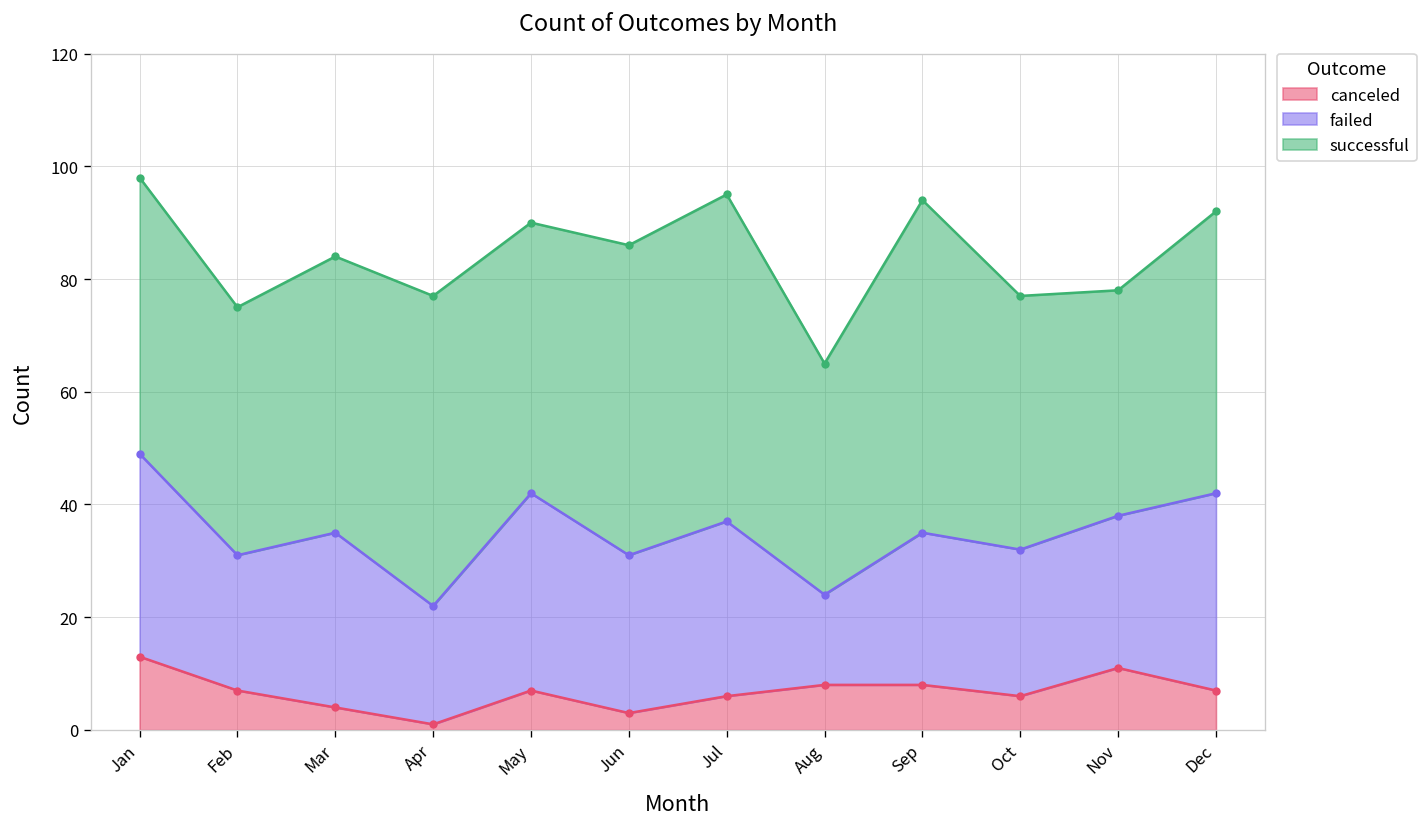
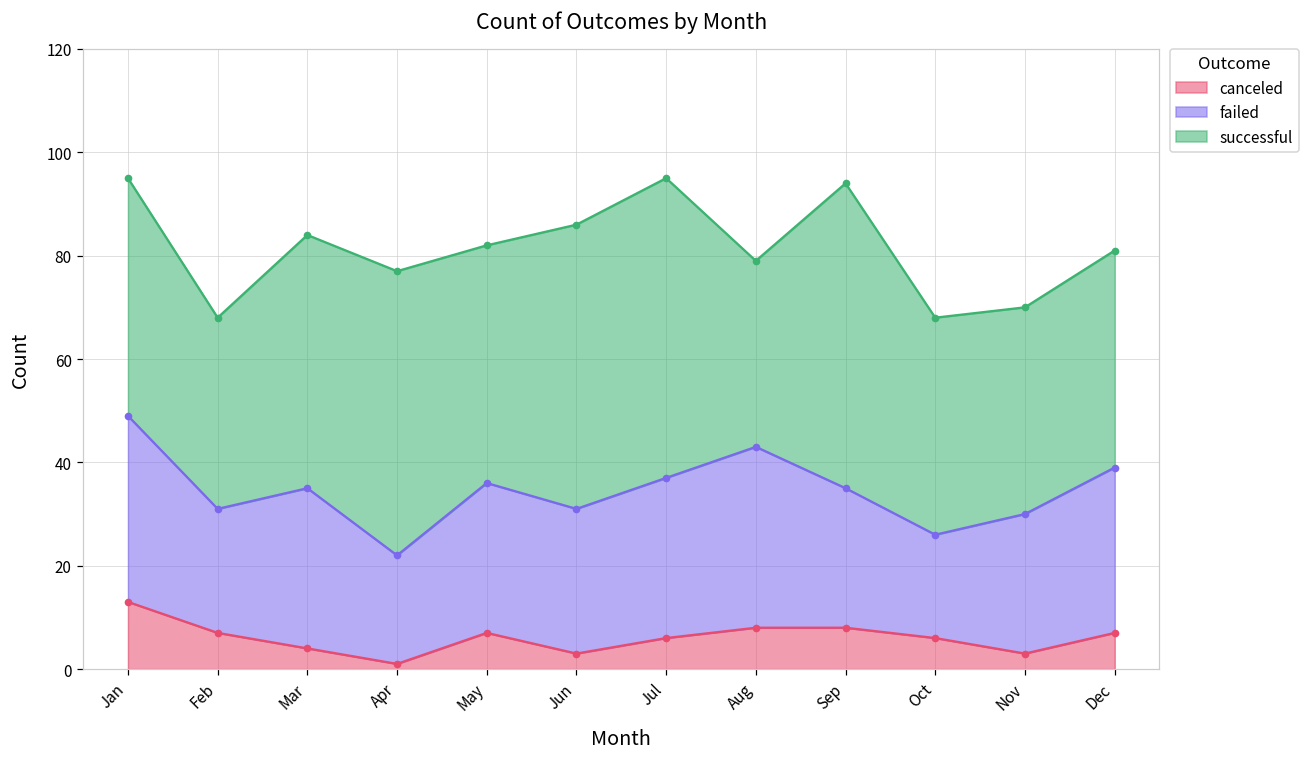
  {
    "canceled": {
      "Jan": 13,
      "Feb": 7,
      "Mar": 4,
      "Apr": 1,
      "May": 7,
      "Jun": 3,
      "Jul": 6,
      "Aug": 8,
      "Sep": 8,
      "Oct": 6,
-     "Nov": 11,
+     "Nov": 3,
      "Dec": 7
    },
    "failed": {
      "Jan": 36,
      "Feb": 24,
      "Mar": 31,
      "Apr": 21,
-     "May": 35,
+     "May": 29,
      "Jun": 28,
      "Jul": 31,
-     "Aug": 16,
+     "Aug": 35,
      "Sep": 27,
-     "Oct": 26,
+     "Oct": 20,
      "Nov": 27,
-     "Dec": 35
+     "Dec": 32
    },
    "successful": {
-     "Jan": 49,
-     "Feb": 44,
+     "Jan": 46,
+     "Feb": 37,
      "Mar": 49,
      "Apr": 55,
-     "May": 48,
+     "May": 46,
      "Jun": 55,
      "Jul": 58,
-     "Aug": 41,
+     "Aug": 36,
      "Sep": 59,
-     "Oct": 45,
+     "Oct": 42,
      "Nov": 40,
-     "Dec": 50
+     "Dec": 42
    }
  }
